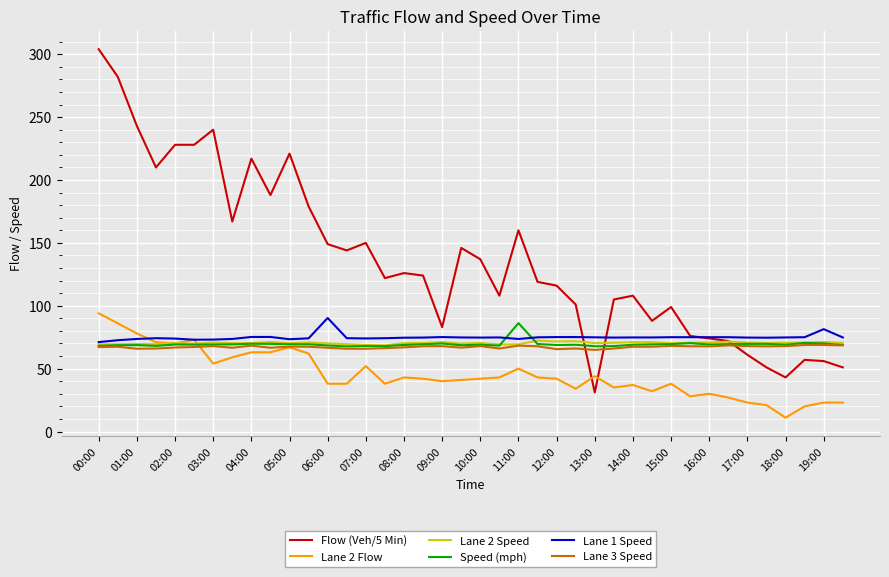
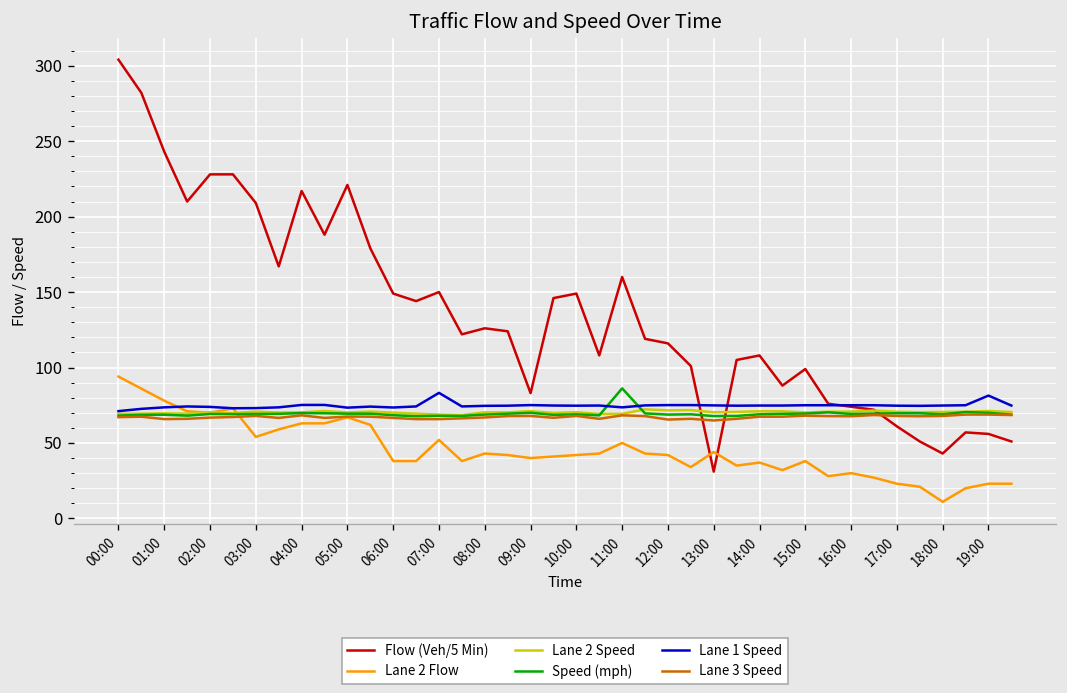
  {
    "Flow (Veh/5 Min)": {
      "00:00": 304,
      "01:00": 243,
      "02:00": 228,
-     "03:00": 240,
+     "03:00": 209,
      "04:00": 217,
      "05:00": 221,
      "06:00": 149,
      "07:00": 150,
      "08:00": 126,
      "09:00": 83,
-     "10:00": 137,
+     "10:00": 149,
      "11:00": 160,
      "12:00": 116,
      "13:00": 31,
      "14:00": 108,
      "15:00": 99,
      "17:00": 61,
      "18:00": 43,
      "19:00": 56
    },
    "Lane 2 Flow": {
      "00:00": 94,
      "01:00": 78,
      "03:00": 54,
      "04:00": 63,
      "06:00": 38,
      "07:00": 52,
      "08:00": 43,
      "09:00": 40,
      "10:00": 42,
      "11:00": 50,
      "12:00": 42,
      "13:00": 44,
      "14:00": 37,
      "15:00": 38,
      "16:00": 30,
      "17:00": 23,
      "18:00": 11,
      "19:00": 23
    },
    "Lane 2 Speed": {
      "12:00": 72,
      "13:00": 70
    },
    "Speed (mph)": {
      "11:00": 86,
      "12:00": 69,
      "13:00": 68
    },
    "Lane 1 Speed": {
      "01:00": 74,
      "02:00": 74,
      "03:00": 73,
      "04:00": 75,
      "05:00": 73,
-     "06:00": 90,
-     "07:00": 74,
+     "06:00": 74,
+     "07:00": 83,
      "08:00": 75,
      "09:00": 75,
      "10:00": 75,
      "11:00": 74,
      "12:00": 75,
      "13:00": 75,
      "14:00": 75,
      "15:00": 75,
      "17:00": 75,
      "18:00": 75,
      "19:00": 81
    },
    "Lane 3 Speed": {
      "01:00": 66,
      "02:00": 67,
      "07:00": 66,
      "09:00": 68,
      "12:00": 66,
      "13:00": 65
    }
  }
